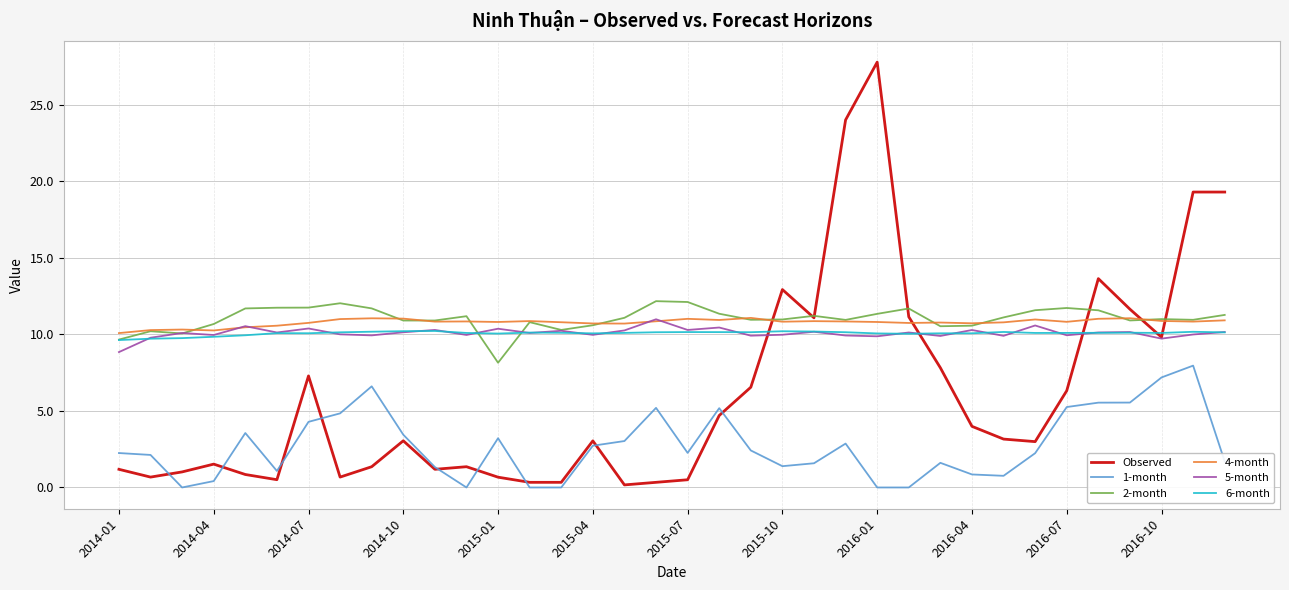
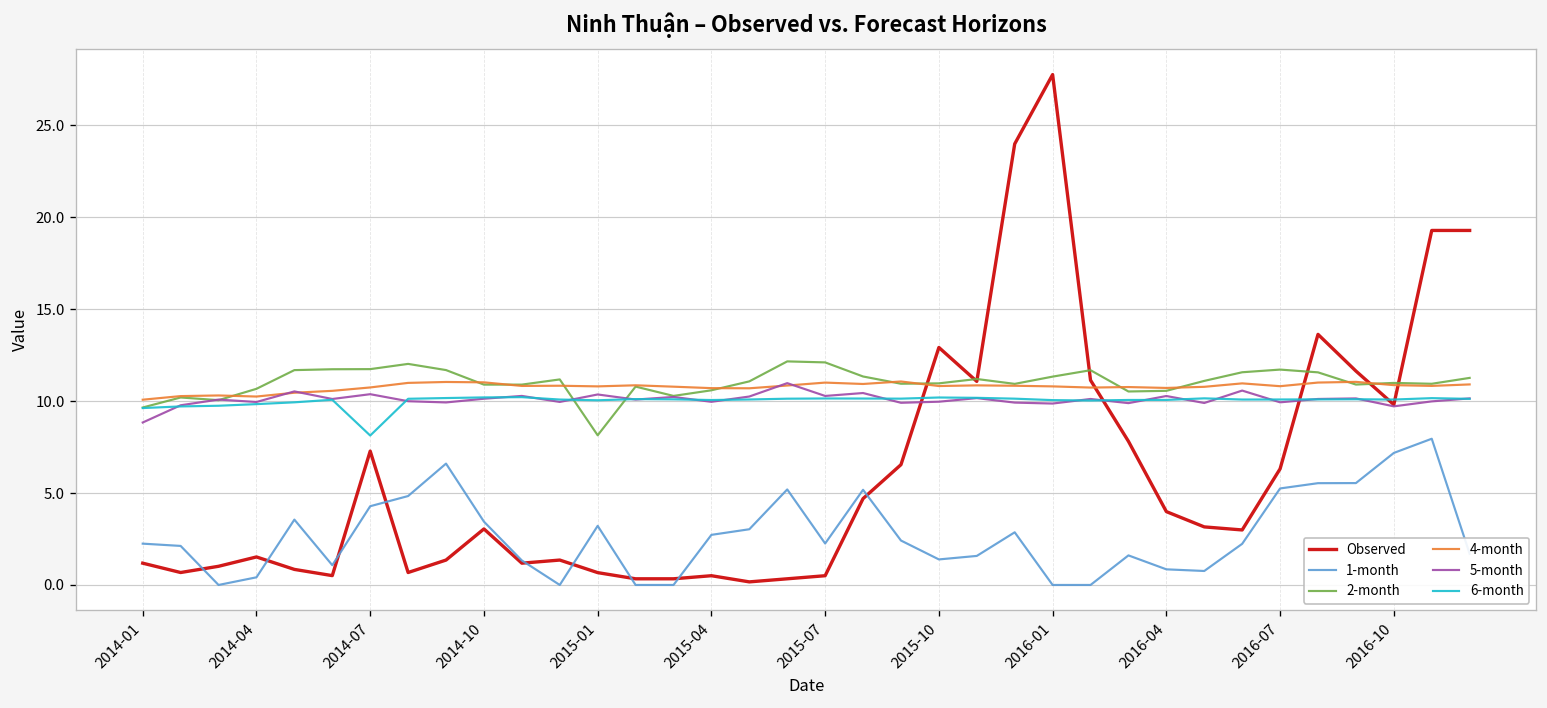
  {
    "Observed": {
      "2014-01": 1.2,
      "2014-04": 1.5,
      "2014-07": 7.3,
      "2014-10": 3.0,
      "2015-01": 0.7,
-     "2015-04": 3.0,
+     "2015-04": 0.5,
      "2015-07": 0.5,
      "2015-10": 12.9,
      "2016-01": 27.8,
      "2016-04": 4.0,
      "2016-07": 6.3
    },
    "1-month": {
      "2014-01": 2.2,
      "2014-04": 0.4,
      "2014-07": 4.3,
      "2014-10": 3.4,
      "2015-01": 3.2,
      "2015-04": 2.7,
      "2015-07": 2.3,
      "2015-10": 1.4,
      "2016-01": 0.0,
      "2016-04": 0.9,
      "2016-07": 5.3,
      "2016-10": 7.2
    },
    "2-month": {
      "2014-04": 10.7,
      "2014-07": 11.7,
      "2015-01": 8.1,
      "2015-07": 12.1,
      "2016-01": 11.3,
      "2016-07": 11.7
    },
    "4-month": {
      "2014-01": 10.1,
      "2014-04": 10.3,
      "2014-07": 10.7,
      "2015-01": 10.8,
      "2015-07": 11.0,
      "2016-01": 10.8,
      "2016-07": 10.8
    },
    "5-month": {
      "2014-01": 8.8,
      "2014-07": 10.4,
      "2015-01": 10.4,
      "2015-10": 10.0,
      "2016-01": 9.9,
      "2016-04": 10.3
    },
    "6-month": {
-     "2014-07": 10.1,
+     "2014-07": 8.1,
      "2015-01": 10.0,
      "2015-10": 10.2,
      "2016-01": 10.1,
      "2016-04": 10.1,
      "2016-10": 10.1
    }
  }
